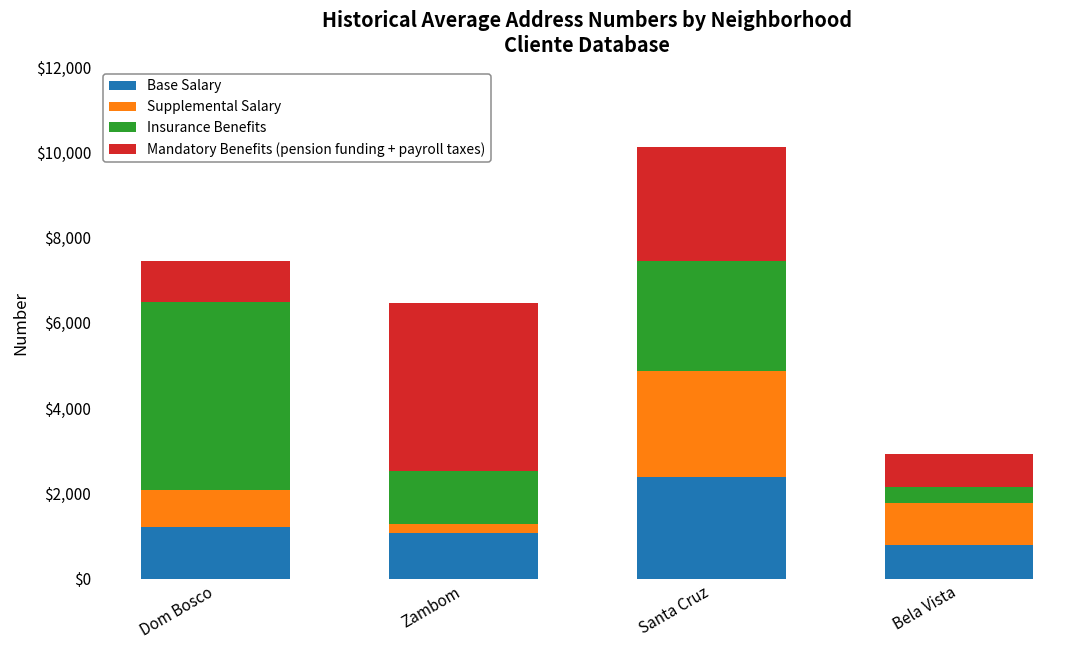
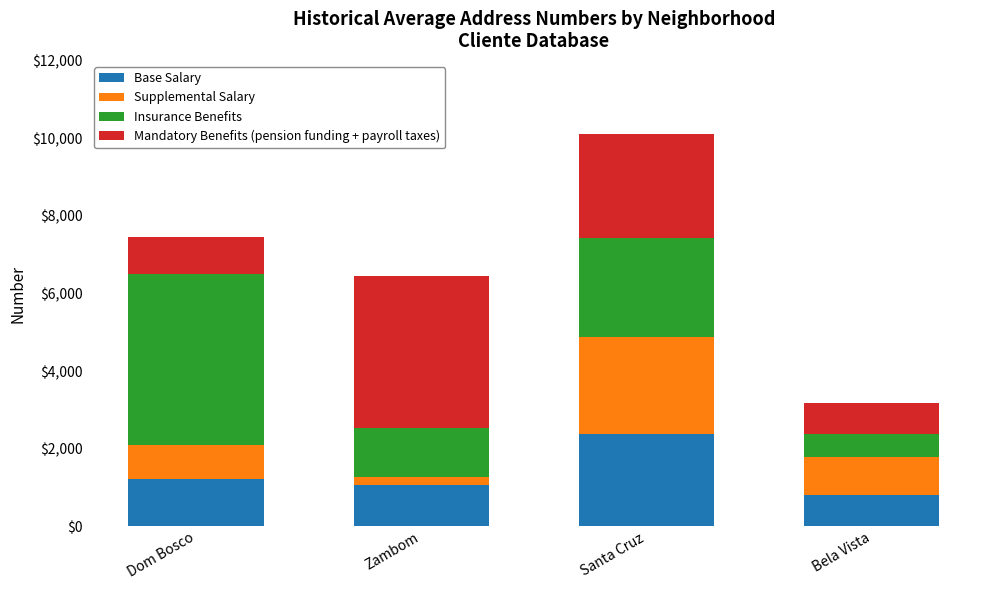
  {
    "Base Salary": {
      "Dom Bosco": "$1,200",
      "Zambom": "$1,100",
      "Santa Cruz": "$2,400",
      "Bela Vista": "$800"
    },
    "Supplemental Salary": {
      "Dom Bosco": "$900",
      "Zambom": "$200",
      "Santa Cruz": "$2,500",
      "Bela Vista": "$1,000"
    },
    "Insurance Benefits": {
      "Dom Bosco": "$4,400",
      "Zambom": "$1,300",
      "Santa Cruz": "$2,600",
-     "Bela Vista": "$400"
+     "Bela Vista": "$600"
    },
    "Mandatory Benefits (pension funding + payroll taxes)": {
      "Dom Bosco": "$1,000",
      "Zambom": "$3,900",
      "Santa Cruz": "$2,700",
      "Bela Vista": "$800"
    }
  }
